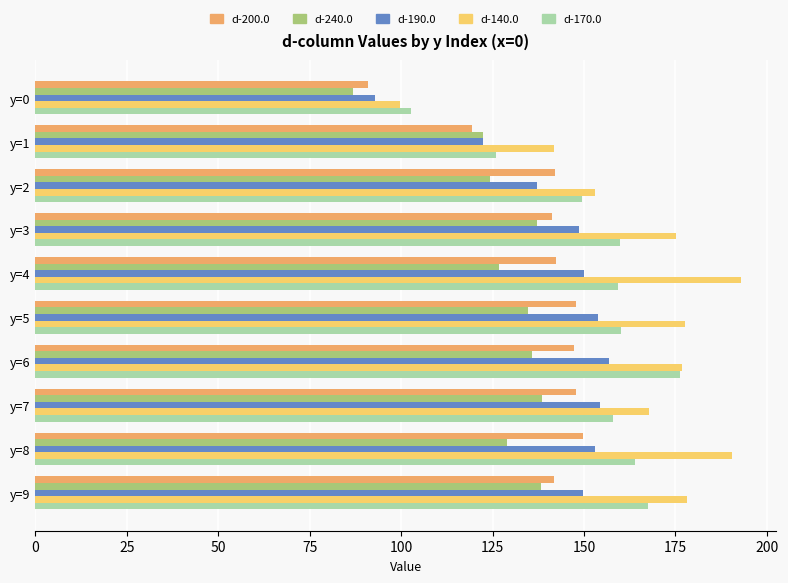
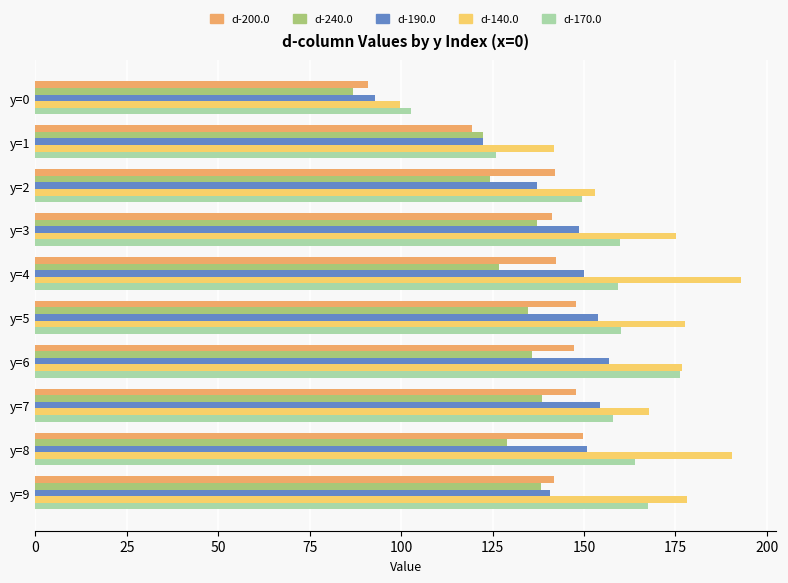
  {
    "d-190.0": {
      "y=0": 93,
      "y=1": 122,
      "y=2": 137,
      "y=3": 149,
      "y=4": 150,
      "y=5": 154,
      "y=6": 157,
      "y=7": 154,
-     "y=8": 153,
-     "y=9": 150
+     "y=8": 151,
+     "y=9": 141
    }
  }
